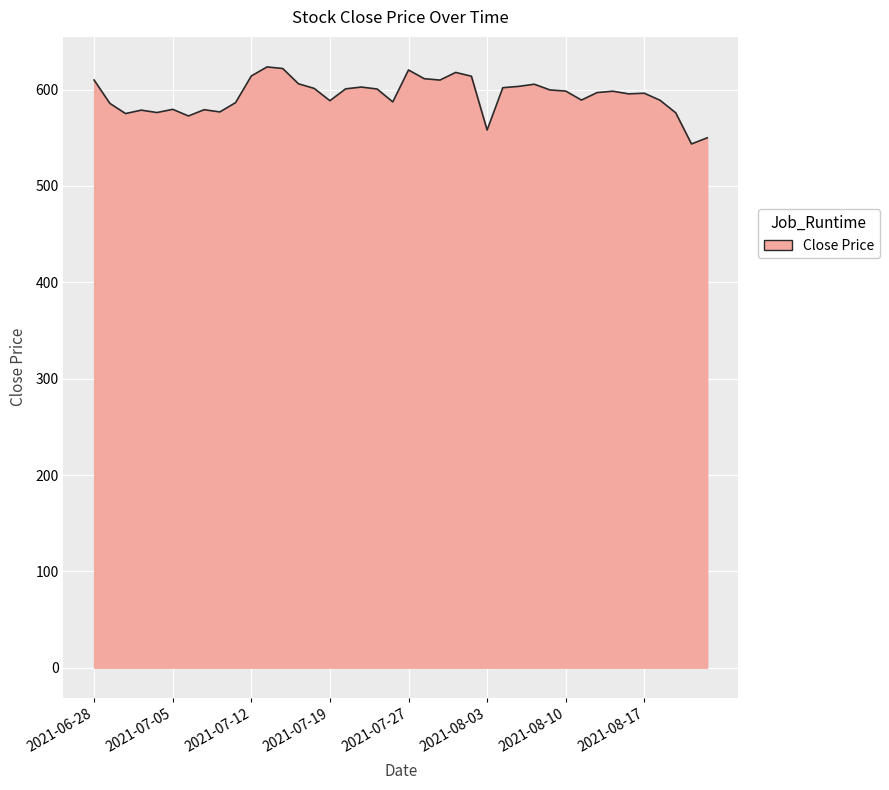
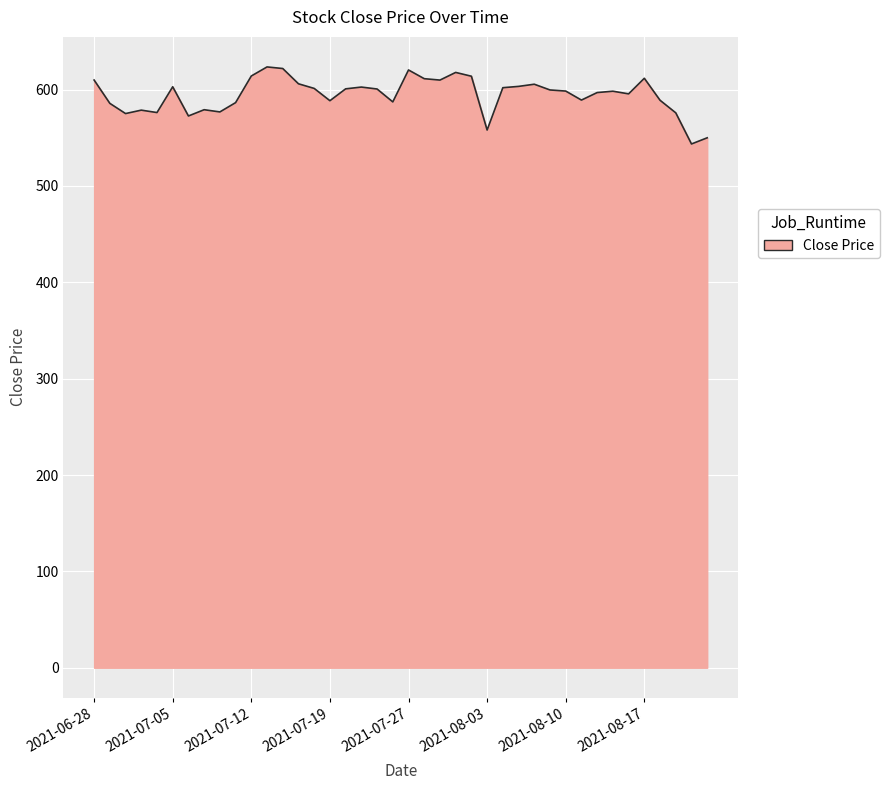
  {
    "2021-06-28": 610,
-   "2021-07-05": 580,
+   "2021-07-05": 600,
    "2021-07-12": 610,
    "2021-07-19": 590,
    "2021-07-27": 620,
    "2021-08-03": 560,
    "2021-08-10": 600,
-   "2021-08-17": 600
+   "2021-08-17": 610
  }
